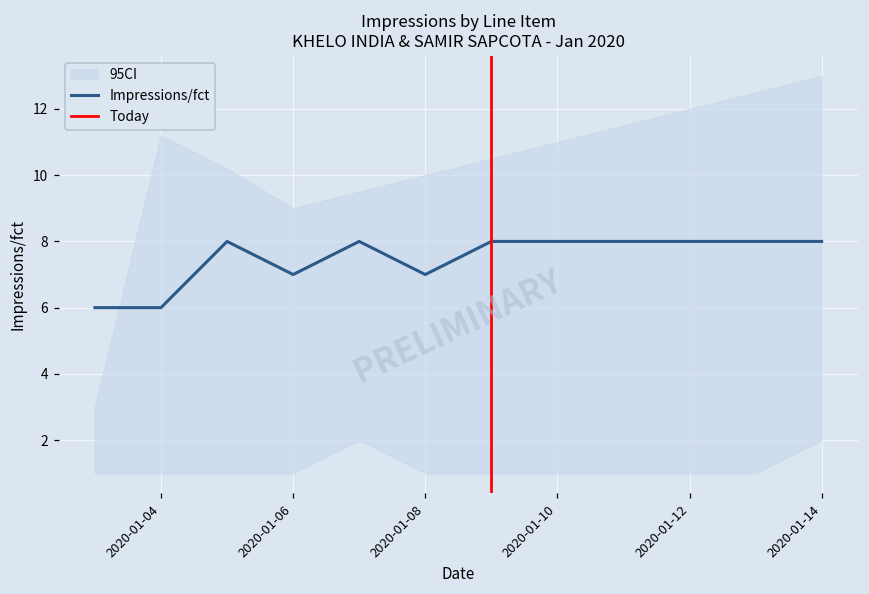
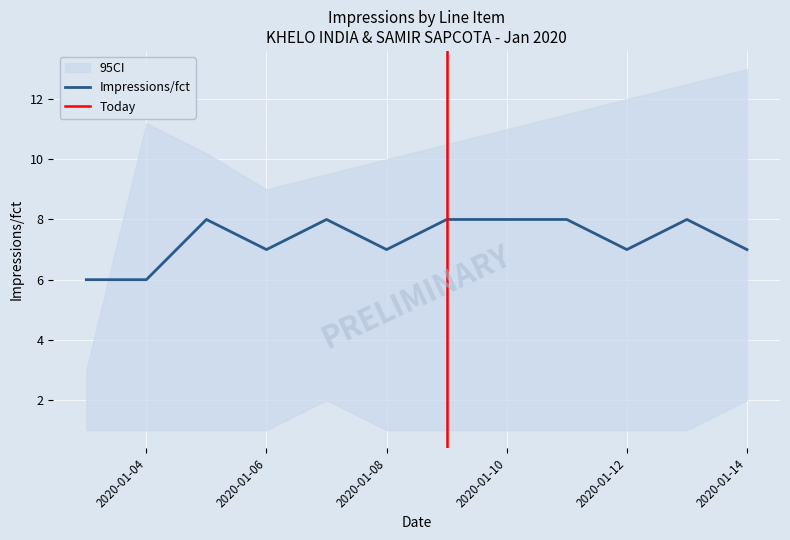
  {
    "Impressions/fct": {
      "2020-01-04": 6,
      "2020-01-06": 7,
      "2020-01-08": 7,
      "2020-01-10": 8,
-     "2020-01-12": 8,
-     "2020-01-14": 8
+     "2020-01-12": 7,
+     "2020-01-14": 7
    }
  }
